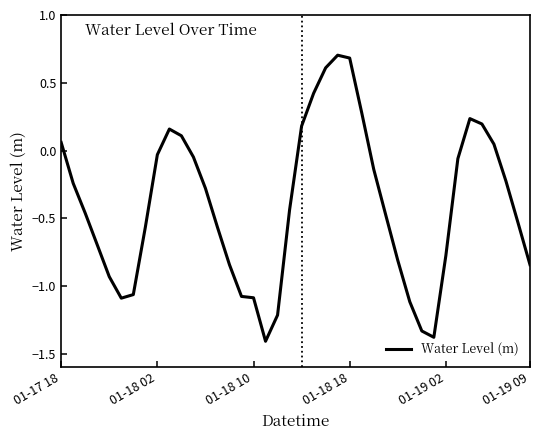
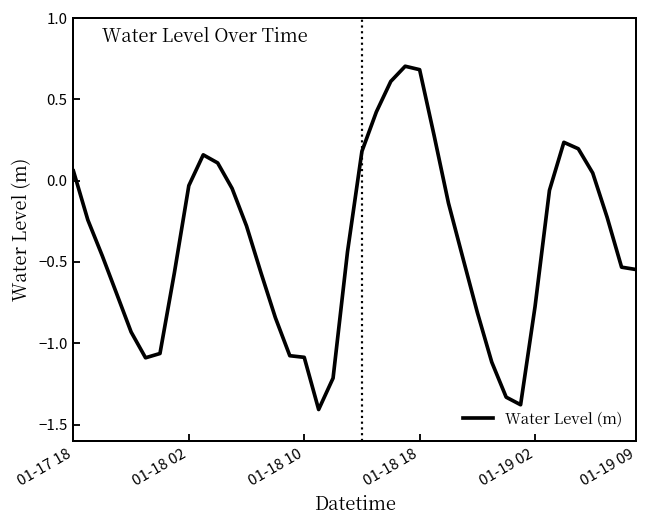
  {
    "01-17 18": 0.06,
    "01-18 02": -0.03,
    "01-18 10": -1.09,
    "01-18 18": 0.68,
    "01-19 02": -0.78,
-   "01-19 09": -0.84
+   "01-19 09": -0.55
  }
